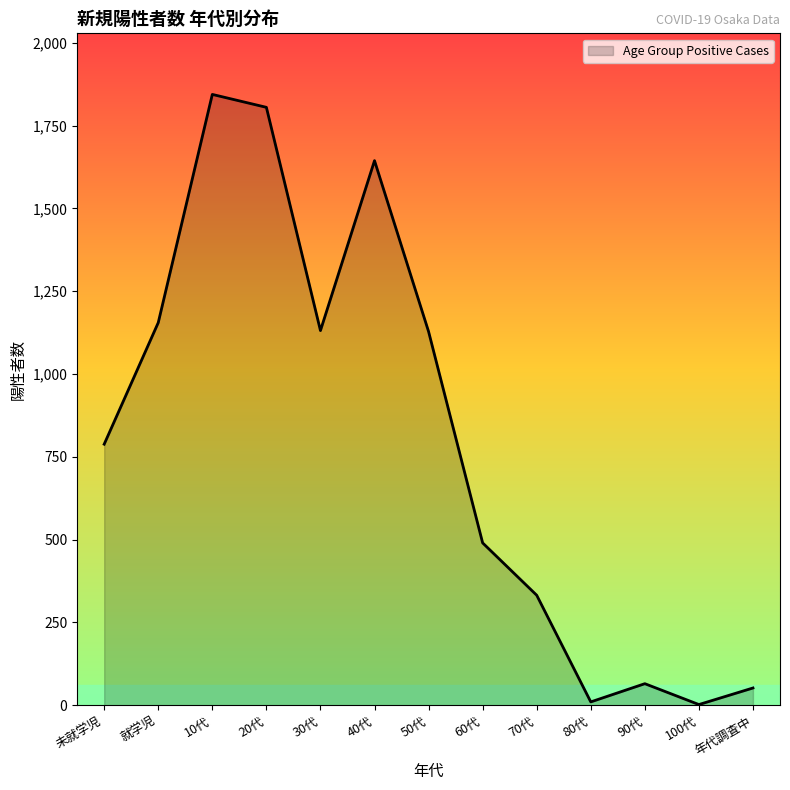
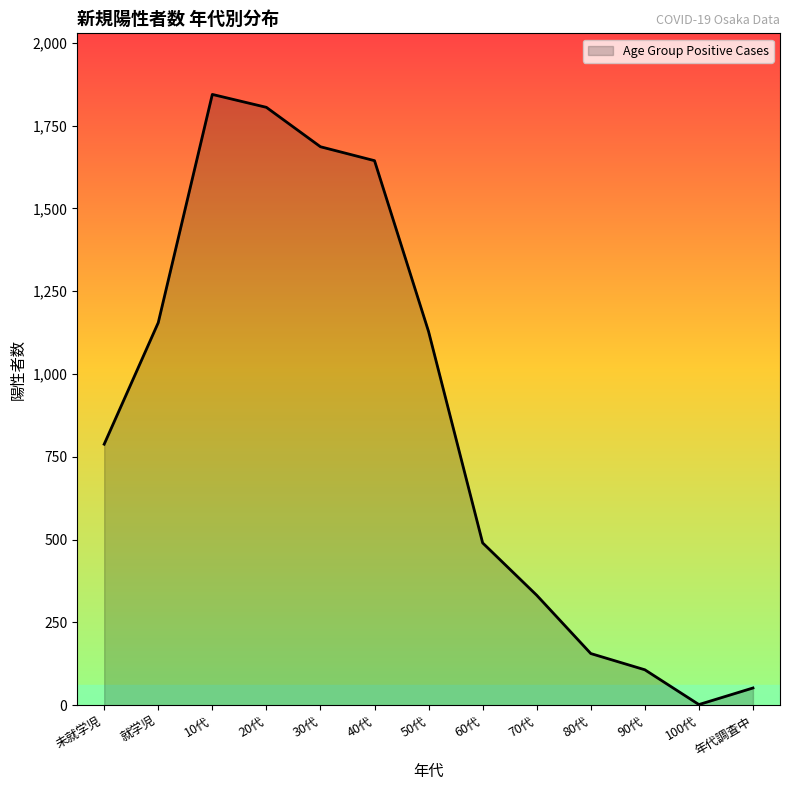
  {
    "Age Group Positive Cases": {
      "未就学児": "790",
      "就学児": "1,160",
      "10代": "1,840",
      "20代": "1,810",
-     "30代": "1,130",
+     "30代": "1,690",
      "40代": "1,640",
      "50代": "1,130",
      "60代": "490",
      "70代": "330",
-     "80代": "10",
-     "90代": "70",
+     "80代": "160",
+     "90代": "110",
      "100代": "0",
      "年代調査中": "50"
    }
  }
